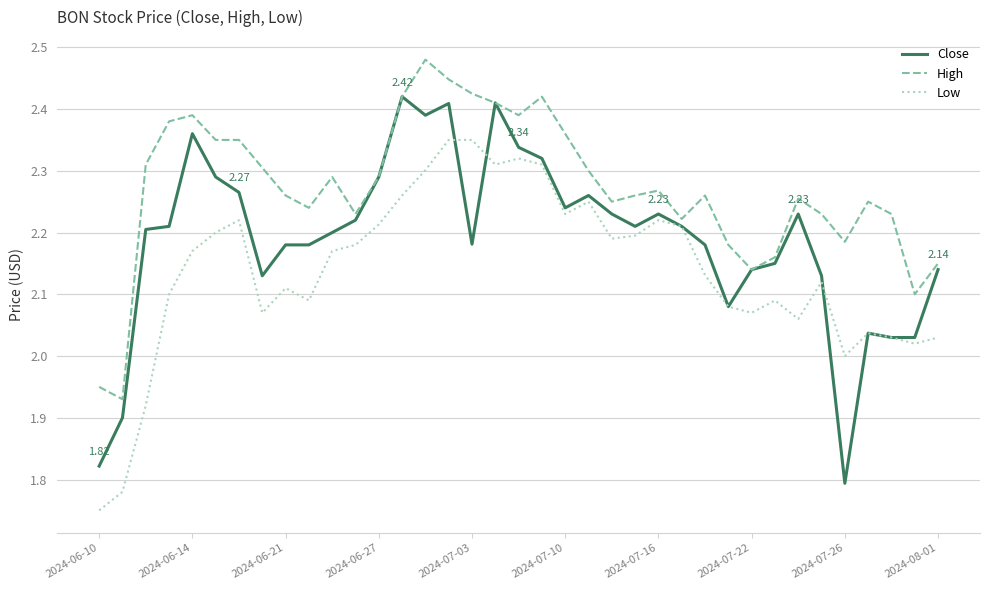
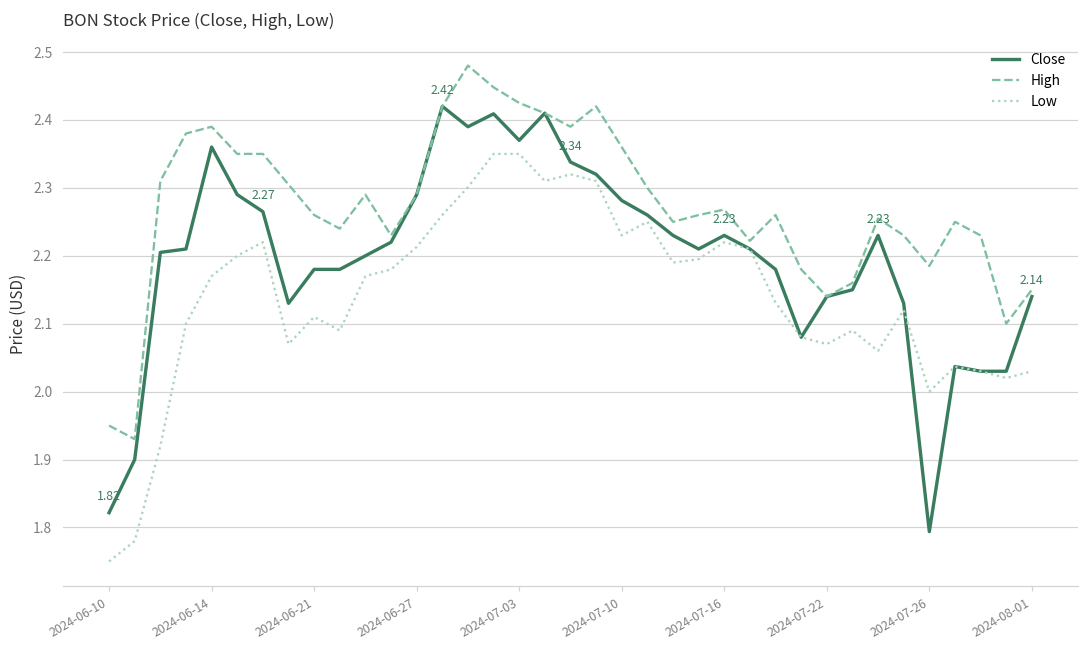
  {
    "Close": {
      "2024-06-14": 2.36,
      "2024-06-21": 2.18,
-     "2024-07-03": 2.18,
-     "2024-07-10": 2.24,
+     "2024-07-03": 2.37,
+     "2024-07-10": 2.28,
      "2024-07-26": 1.79
    }
  }
